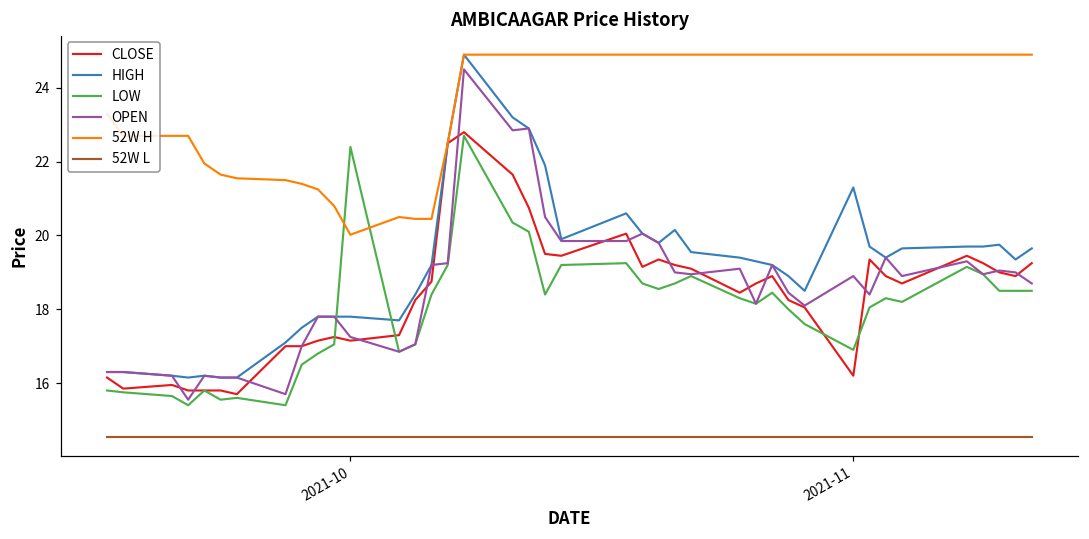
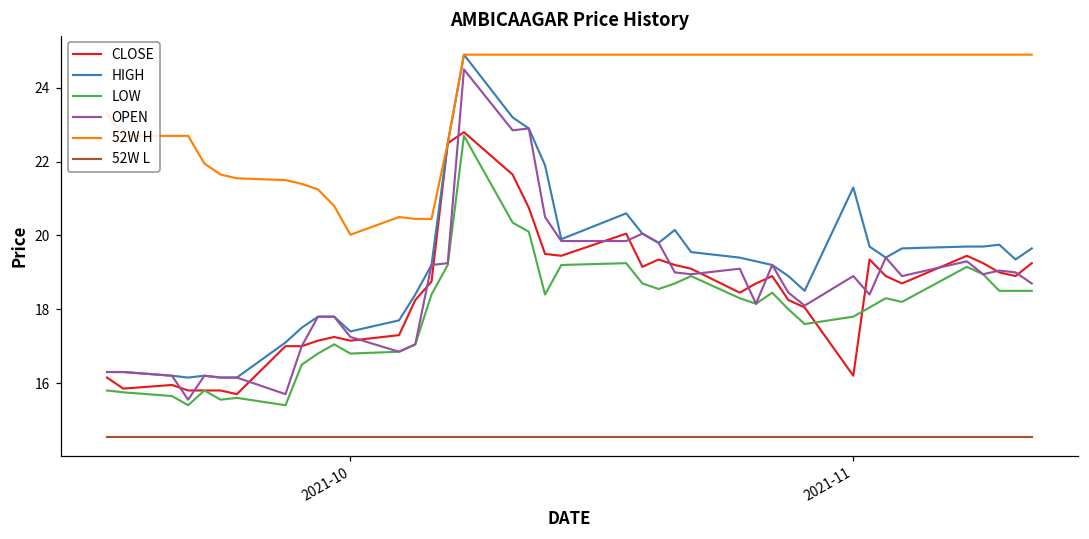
  {
    "CLOSE": {
      "2021-10": 17.2,
      "2021-11": 16.2
    },
    "HIGH": {
-     "2021-10": 17.8,
+     "2021-10": 17.4,
      "2021-11": 21.3
    },
    "LOW": {
-     "2021-10": 22.4,
-     "2021-11": 16.9
+     "2021-10": 16.8,
+     "2021-11": 17.8
    },
    "OPEN": {
      "2021-10": 17.3,
      "2021-11": 18.9
    },
    "52W H": {
      "2021-10": 20.0,
      "2021-11": 24.9
    },
    "52W L": {
      "2021-10": 14.6,
      "2021-11": 14.6
    }
  }
